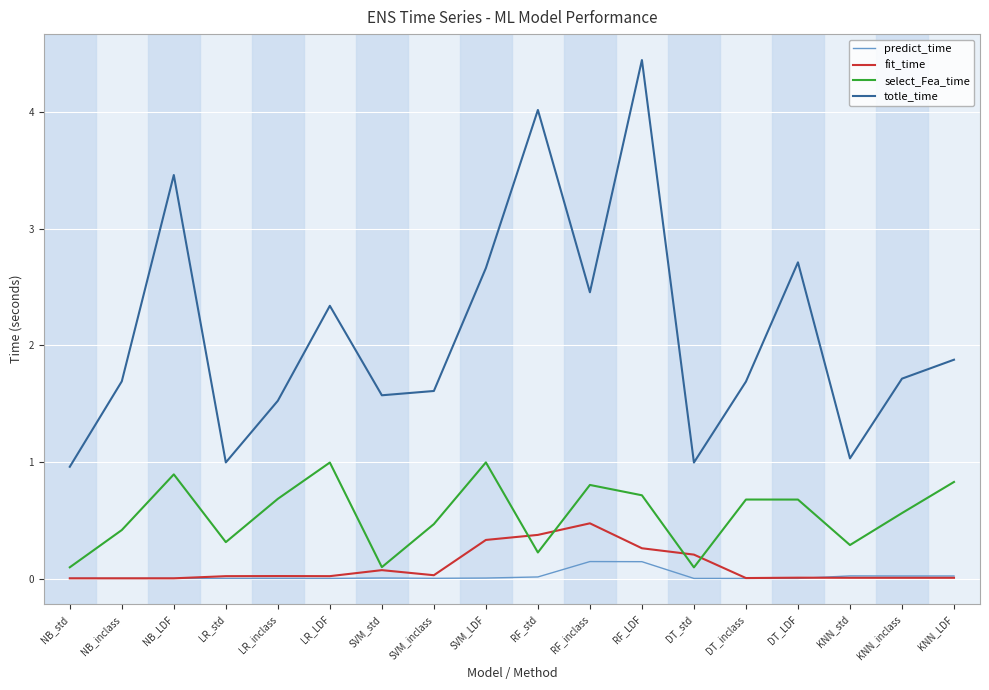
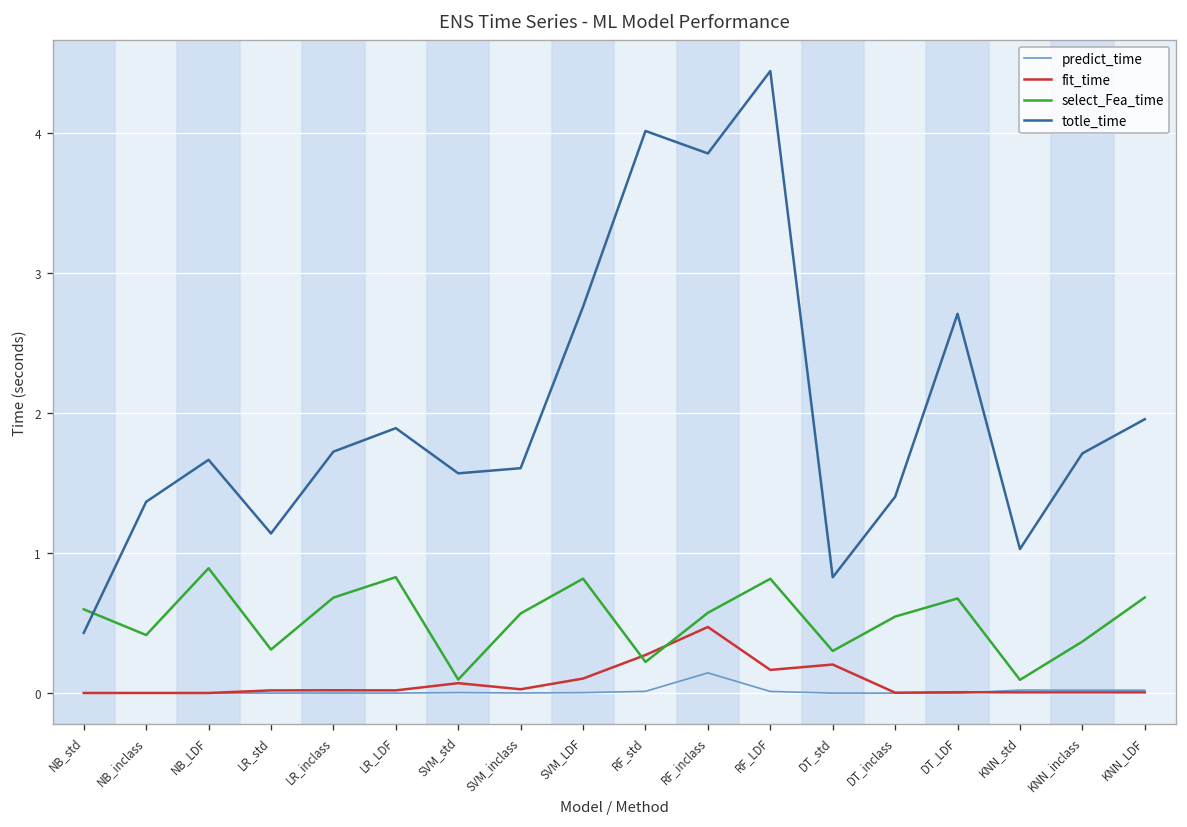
  {
    "predict_time": {
      "SVM_std": 0.00,
      "SVM_inclass": 0.00,
      "SVM_LDF": 0.00,
      "RF_std": 0.01,
      "RF_inclass": 0.15,
-     "RF_LDF": 0.14,
+     "RF_LDF": 0.01,
      "DT_std": 0.00
    },
    "fit_time": {
      "SVM_std": 0.07,
      "SVM_inclass": 0.03,
-     "SVM_LDF": 0.33,
-     "RF_std": 0.37,
+     "SVM_LDF": 0.10,
+     "RF_std": 0.27,
      "RF_inclass": 0.47,
-     "RF_LDF": 0.26,
+     "RF_LDF": 0.17,
      "DT_std": 0.20
    },
    "select_Fea_time": {
-     "NB_std": 0.10,
+     "NB_std": 0.60,
      "NB_inclass": 0.42,
      "NB_LDF": 0.89,
      "LR_std": 0.31,
      "LR_inclass": 0.68,
-     "LR_LDF": 0.99,
+     "LR_LDF": 0.83,
      "SVM_std": 0.10,
-     "SVM_inclass": 0.47,
-     "SVM_LDF": 1.00,
+     "SVM_inclass": 0.57,
+     "SVM_LDF": 0.82,
      "RF_std": 0.22,
-     "RF_inclass": 0.80,
-     "RF_LDF": 0.71,
-     "DT_std": 0.10,
-     "DT_inclass": 0.68,
+     "RF_inclass": 0.57,
+     "RF_LDF": 0.82,
+     "DT_std": 0.30,
+     "DT_inclass": 0.55,
      "DT_LDF": 0.68,
-     "KNN_std": 0.29,
-     "KNN_inclass": 0.56,
-     "KNN_LDF": 0.83
+     "KNN_std": 0.10,
+     "KNN_inclass": 0.37,
+     "KNN_LDF": 0.68
    },
    "totle_time": {
-     "NB_std": 0.96,
-     "NB_inclass": 1.69,
-     "NB_LDF": 3.46,
-     "LR_std": 1.00,
-     "LR_inclass": 1.52,
-     "LR_LDF": 2.34,
+     "NB_std": 0.43,
+     "NB_inclass": 1.37,
+     "NB_LDF": 1.67,
+     "LR_std": 1.14,
+     "LR_inclass": 1.73,
+     "LR_LDF": 1.89,
      "SVM_std": 1.57,
      "SVM_inclass": 1.61,
-     "SVM_LDF": 2.66,
+     "SVM_LDF": 2.76,
      "RF_std": 4.02,
-     "RF_inclass": 2.45,
+     "RF_inclass": 3.86,
      "RF_LDF": 4.45,
-     "DT_std": 0.99,
-     "DT_inclass": 1.69,
+     "DT_std": 0.83,
+     "DT_inclass": 1.40,
      "DT_LDF": 2.71,
      "KNN_std": 1.03,
      "KNN_inclass": 1.71,
-     "KNN_LDF": 1.88
+     "KNN_LDF": 1.96
    }
  }
